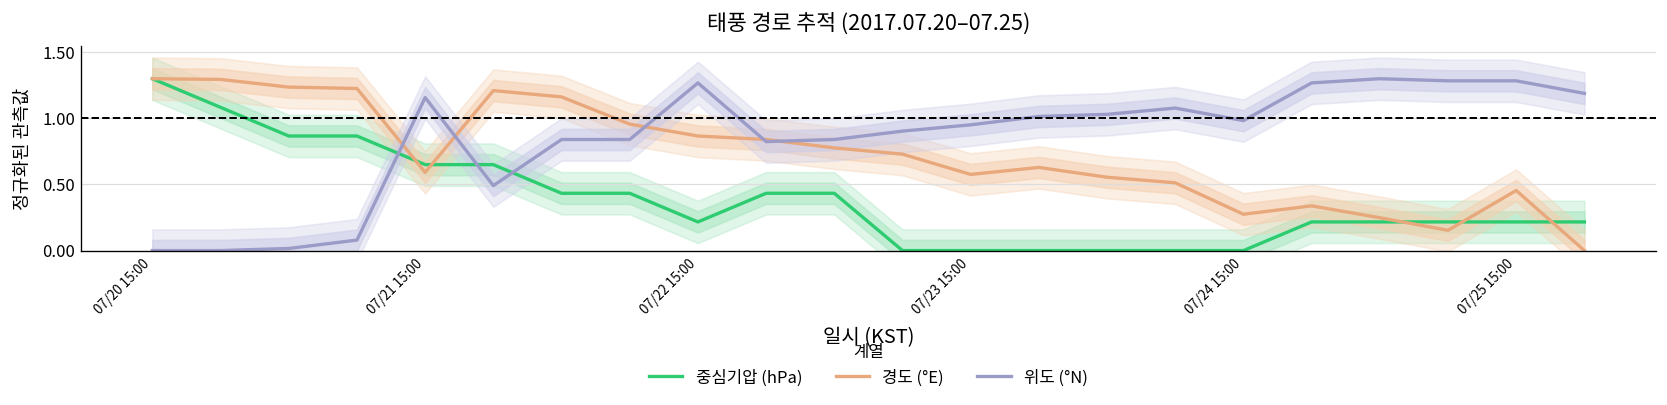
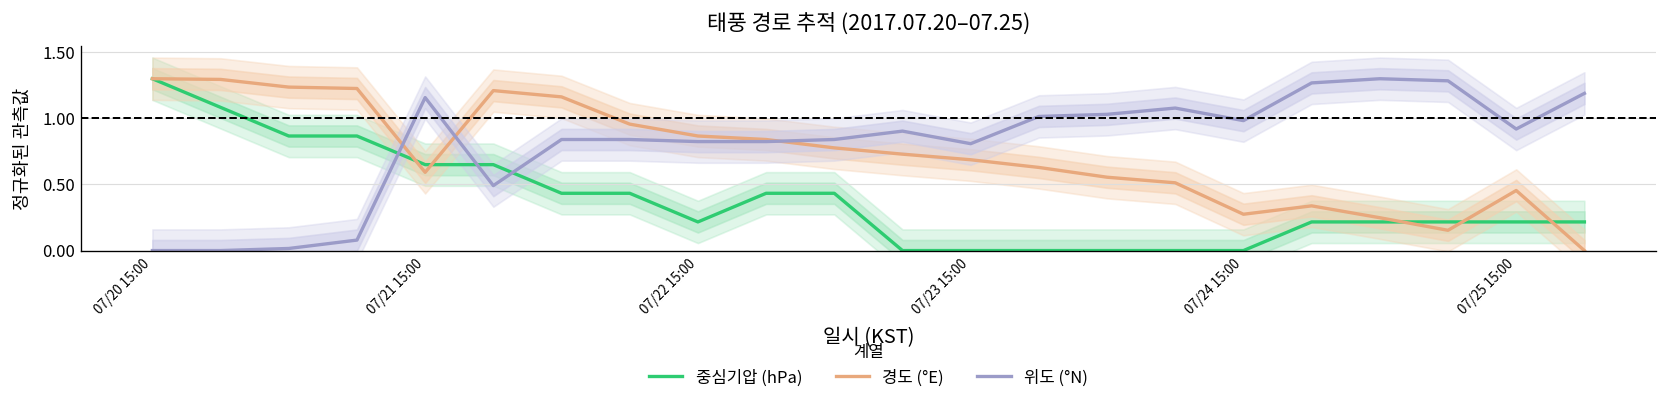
  {
    "중심기압 (hPa)": {
      "07/22 15:00": 0.22,
      "07/23 15:00": 0.00,
      "07/24 15:00": 0.00,
      "07/25 15:00": 0.22
    },
    "경도 (°E)": {
      "07/21 15:00": 0.59,
      "07/22 15:00": 0.87,
-     "07/23 15:00": 0.58,
+     "07/23 15:00": 0.69,
      "07/24 15:00": 0.27,
      "07/25 15:00": 0.45
    },
    "위도 (°N)": {
      "07/20 15:00": 0.00,
      "07/21 15:00": 1.16,
-     "07/22 15:00": 1.27,
-     "07/23 15:00": 0.95,
+     "07/22 15:00": 0.82,
+     "07/23 15:00": 0.81,
      "07/24 15:00": 0.98,
-     "07/25 15:00": 1.28
+     "07/25 15:00": 0.92
    }
  }
